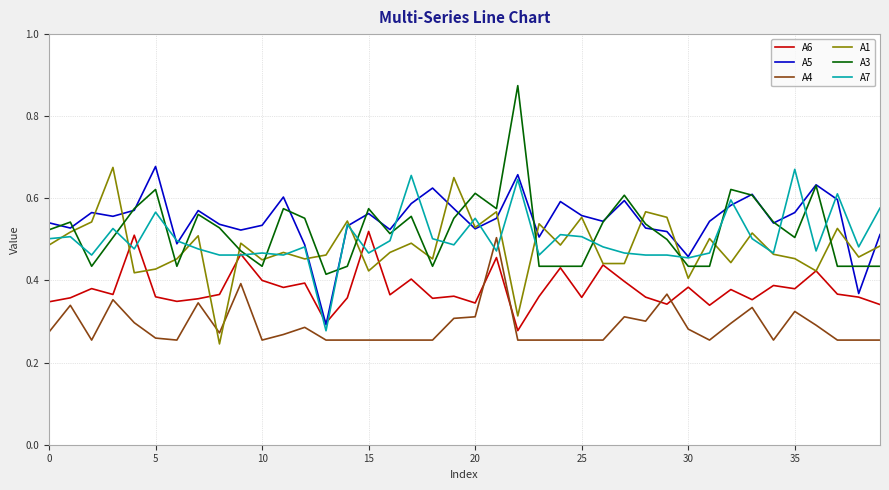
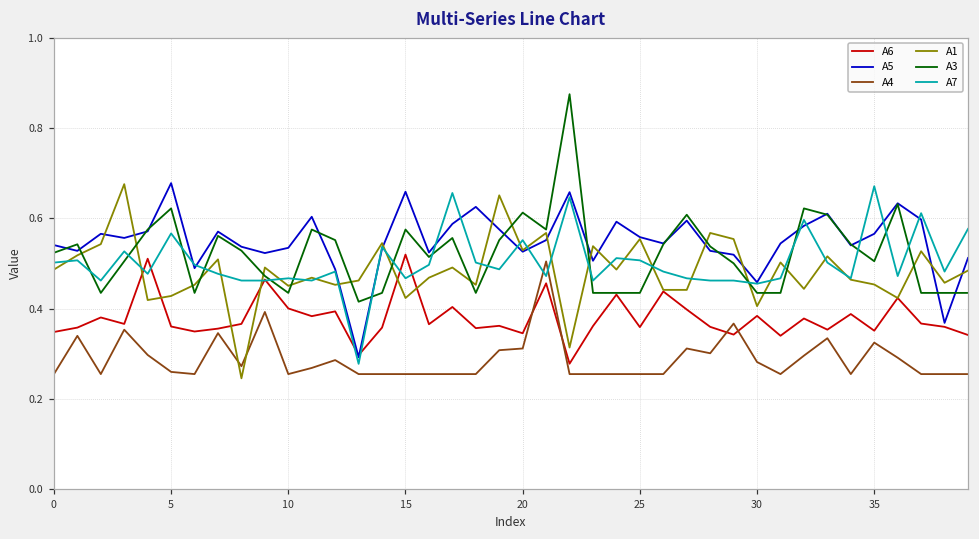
  {
    "A6": {
      "0": 0.35,
      "5": 0.36,
      "10": 0.40,
      "15": 0.52,
      "20": 0.35,
      "25": 0.36,
      "30": 0.38,
-     "35": 0.38
+     "35": 0.35
    },
    "A5": {
      "0": 0.54,
      "5": 0.68,
      "10": 0.53,
-     "15": 0.56,
+     "15": 0.66,
      "35": 0.57
    },
    "A4": {
-     "0": 0.27,
+     "0": 0.25,
      "5": 0.26,
      "10": 0.25,
      "15": 0.25,
      "20": 0.31,
      "25": 0.25,
      "30": 0.28,
      "35": 0.32
    },
    "A1": {
      "0": 0.49,
      "5": 0.43,
      "10": 0.45,
      "15": 0.42,
      "30": 0.41,
      "35": 0.45
    },
    "A3": {
      "0": 0.52,
      "5": 0.62,
      "10": 0.43,
      "15": 0.57,
      "20": 0.61,
      "25": 0.43,
      "30": 0.43,
      "35": 0.50
    },
    "A7": {
      "0": 0.50,
      "5": 0.57,
      "10": 0.47,
      "15": 0.47,
      "20": 0.55,
      "25": 0.51,
      "35": 0.67
    }
  }
